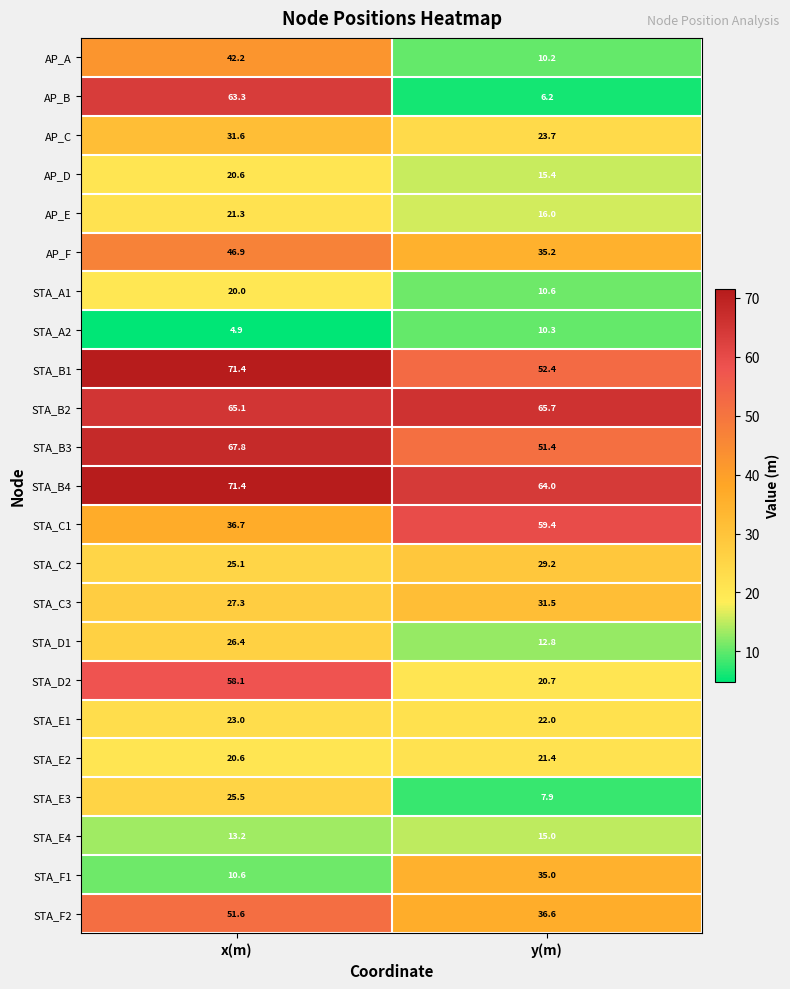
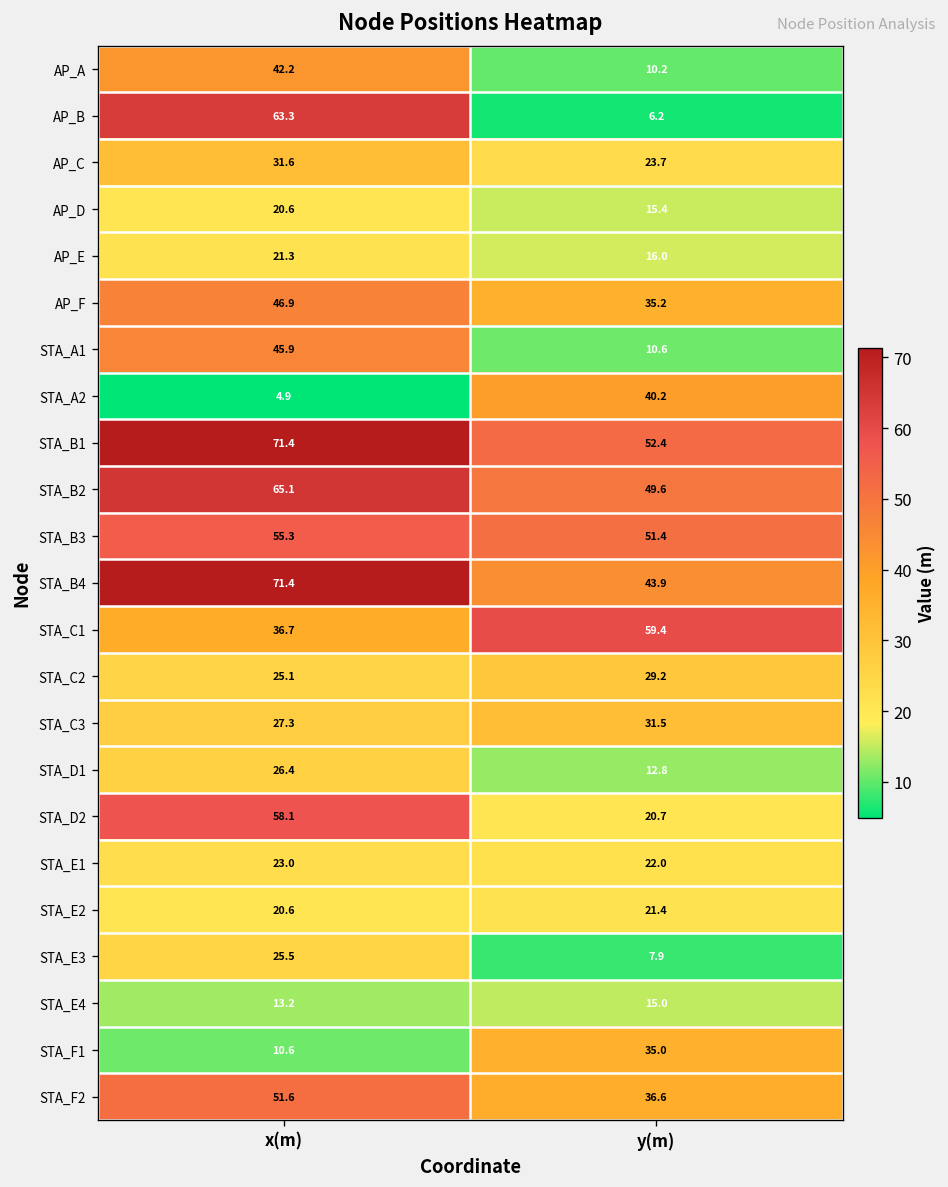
  {
    "AP_A": {
      "x(m)": 42.2,
      "y(m)": 10.2
    },
    "AP_B": {
      "x(m)": 63.3,
      "y(m)": 6.2
    },
    "AP_C": {
      "x(m)": 31.6,
      "y(m)": 23.7
    },
    "AP_D": {
      "x(m)": 20.6,
      "y(m)": 15.4
    },
    "AP_E": {
      "x(m)": 21.3,
      "y(m)": 16.0
    },
    "AP_F": {
      "x(m)": 46.9,
      "y(m)": 35.2
    },
    "STA_A1": {
-     "x(m)": 20.0,
+     "x(m)": 45.9,
      "y(m)": 10.6
    },
    "STA_A2": {
      "x(m)": 4.9,
-     "y(m)": 10.3
+     "y(m)": 40.2
    },
    "STA_B1": {
      "x(m)": 71.4,
      "y(m)": 52.4
    },
    "STA_B2": {
      "x(m)": 65.1,
-     "y(m)": 65.7
+     "y(m)": 49.6
    },
    "STA_B3": {
-     "x(m)": 67.8,
+     "x(m)": 55.3,
      "y(m)": 51.4
    },
    "STA_B4": {
      "x(m)": 71.4,
-     "y(m)": 64.0
+     "y(m)": 43.9
    },
    "STA_C1": {
      "x(m)": 36.7,
      "y(m)": 59.4
    },
    "STA_C2": {
      "x(m)": 25.1,
      "y(m)": 29.2
    },
    "STA_C3": {
      "x(m)": 27.3,
      "y(m)": 31.5
    },
    "STA_D1": {
      "x(m)": 26.4,
      "y(m)": 12.8
    },
    "STA_D2": {
      "x(m)": 58.1,
      "y(m)": 20.7
    },
    "STA_E1": {
      "x(m)": 23.0,
      "y(m)": 22.0
    },
    "STA_E2": {
      "x(m)": 20.6,
      "y(m)": 21.4
    },
    "STA_E3": {
      "x(m)": 25.5,
      "y(m)": 7.9
    },
    "STA_E4": {
      "x(m)": 13.2,
      "y(m)": 15.0
    },
    "STA_F1": {
      "x(m)": 10.6,
      "y(m)": 35.0
    },
    "STA_F2": {
      "x(m)": 51.6,
      "y(m)": 36.6
    }
  }
